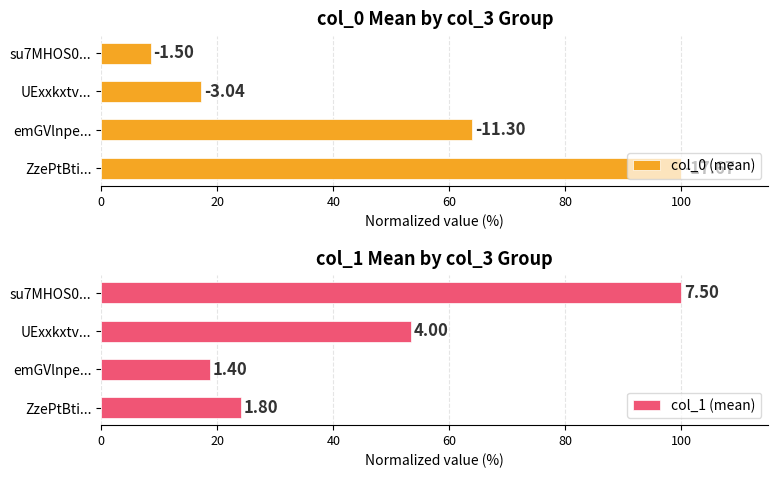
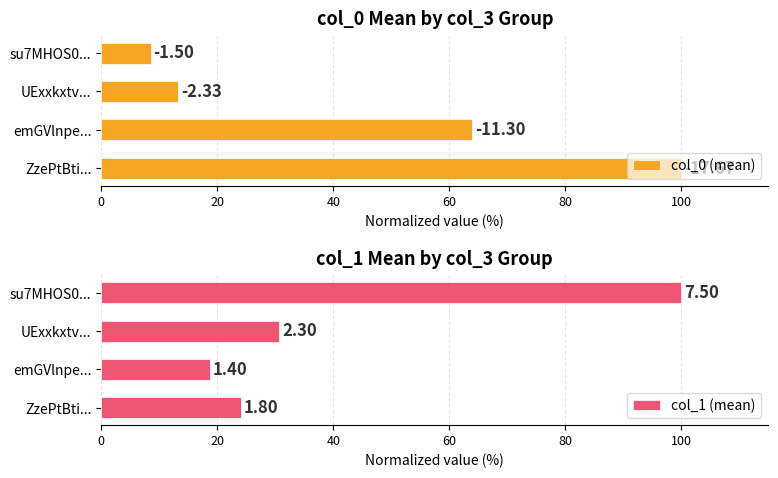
  {
    "col_0 Mean by col_3 Group": {
-     "UExxkxtv...": -3.04
+     "UExxkxtv...": -2.33
    },
    "col_1 Mean by col_3 Group": {
-     "UExxkxtv...": 4.00
+     "UExxkxtv...": 2.30
    }
  }
